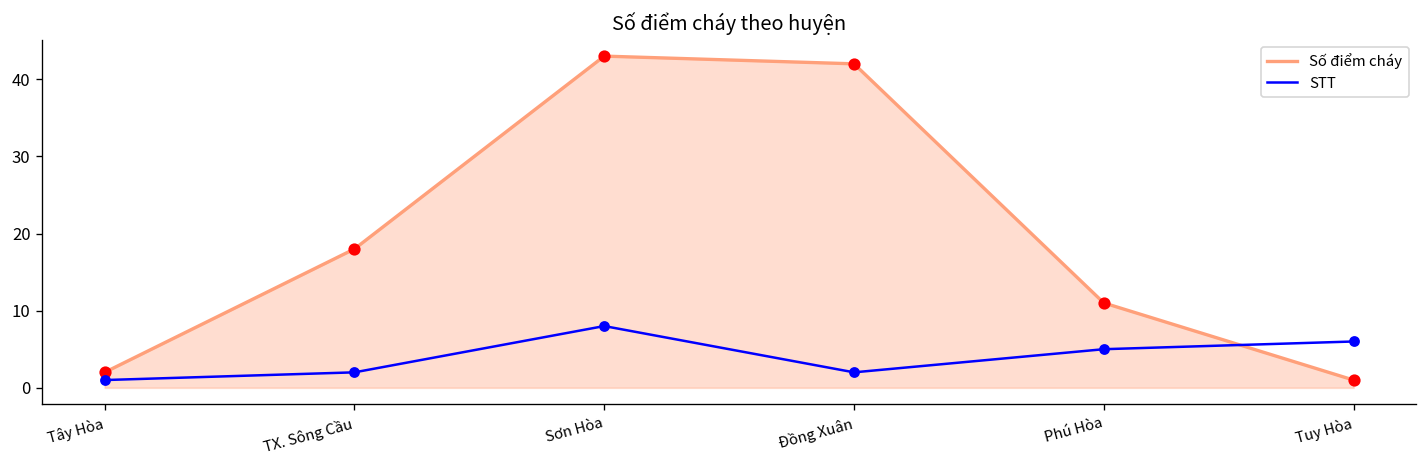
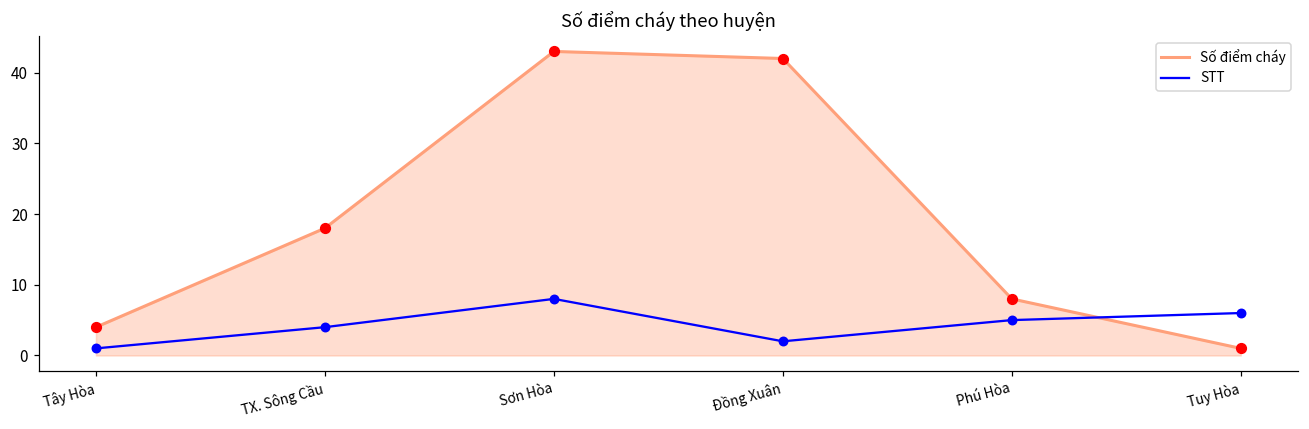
  {
    "Số điểm cháy": {
-     "Tây Hòa": 2,
+     "Tây Hòa": 4,
      "TX. Sông Cầu": 18,
      "Sơn Hòa": 43,
      "Đồng Xuân": 42,
-     "Phú Hòa": 11,
+     "Phú Hòa": 8,
      "Tuy Hòa": 1
    },
    "STT": {
      "Tây Hòa": 1,
-     "TX. Sông Cầu": 2,
+     "TX. Sông Cầu": 4,
      "Sơn Hòa": 8,
      "Đồng Xuân": 2,
      "Phú Hòa": 5,
      "Tuy Hòa": 6
    }
  }
